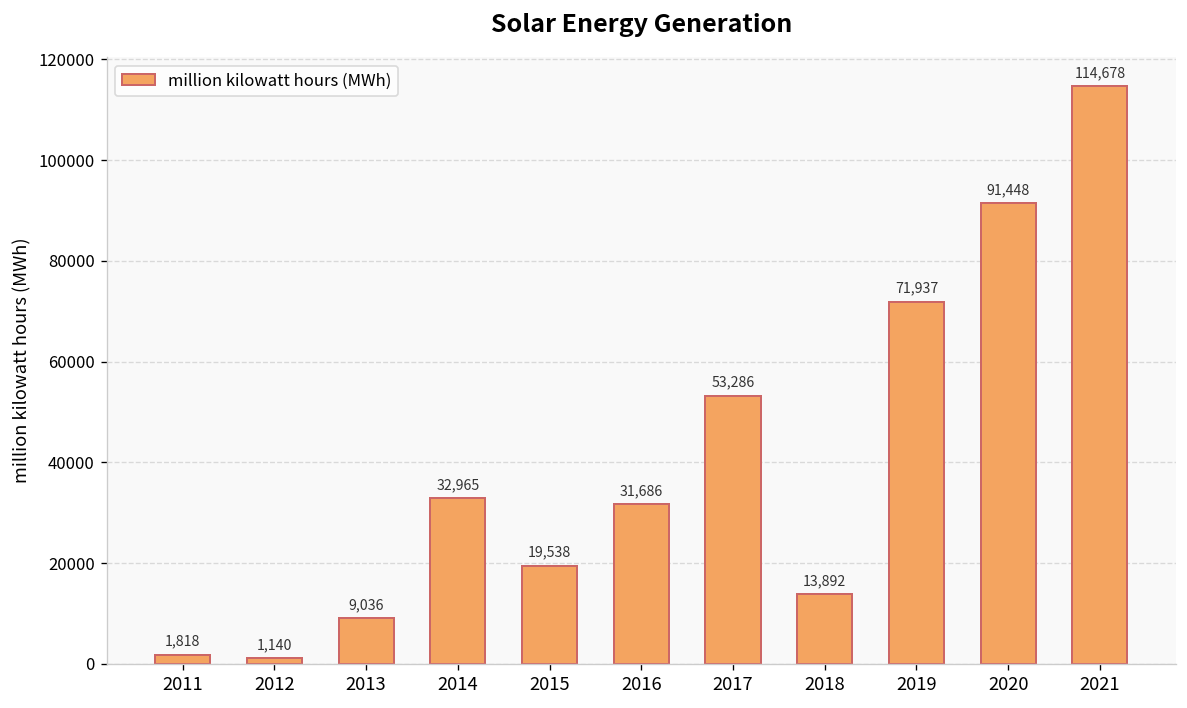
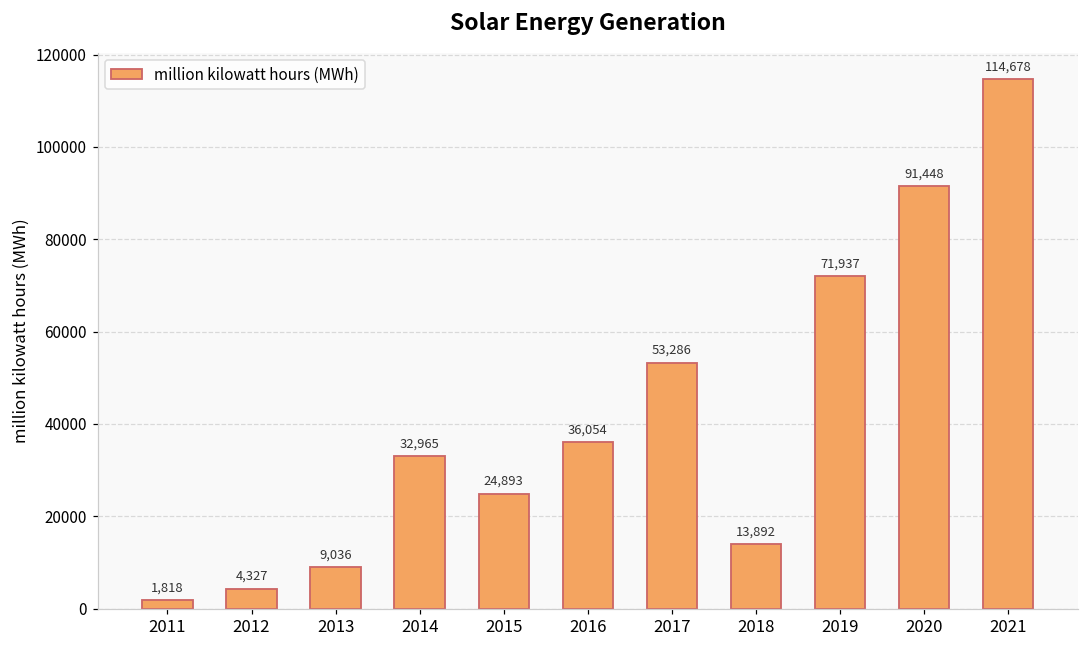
  {
    "2011": "1,818",
-   "2012": "1,140",
+   "2012": "4,327",
    "2013": "9,036",
    "2014": "32,965",
-   "2015": "19,538",
-   "2016": "31,686",
+   "2015": "24,893",
+   "2016": "36,054",
    "2017": "53,286",
    "2018": "13,892",
    "2019": "71,937",
    "2020": "91,448",
    "2021": "114,678"
  }
